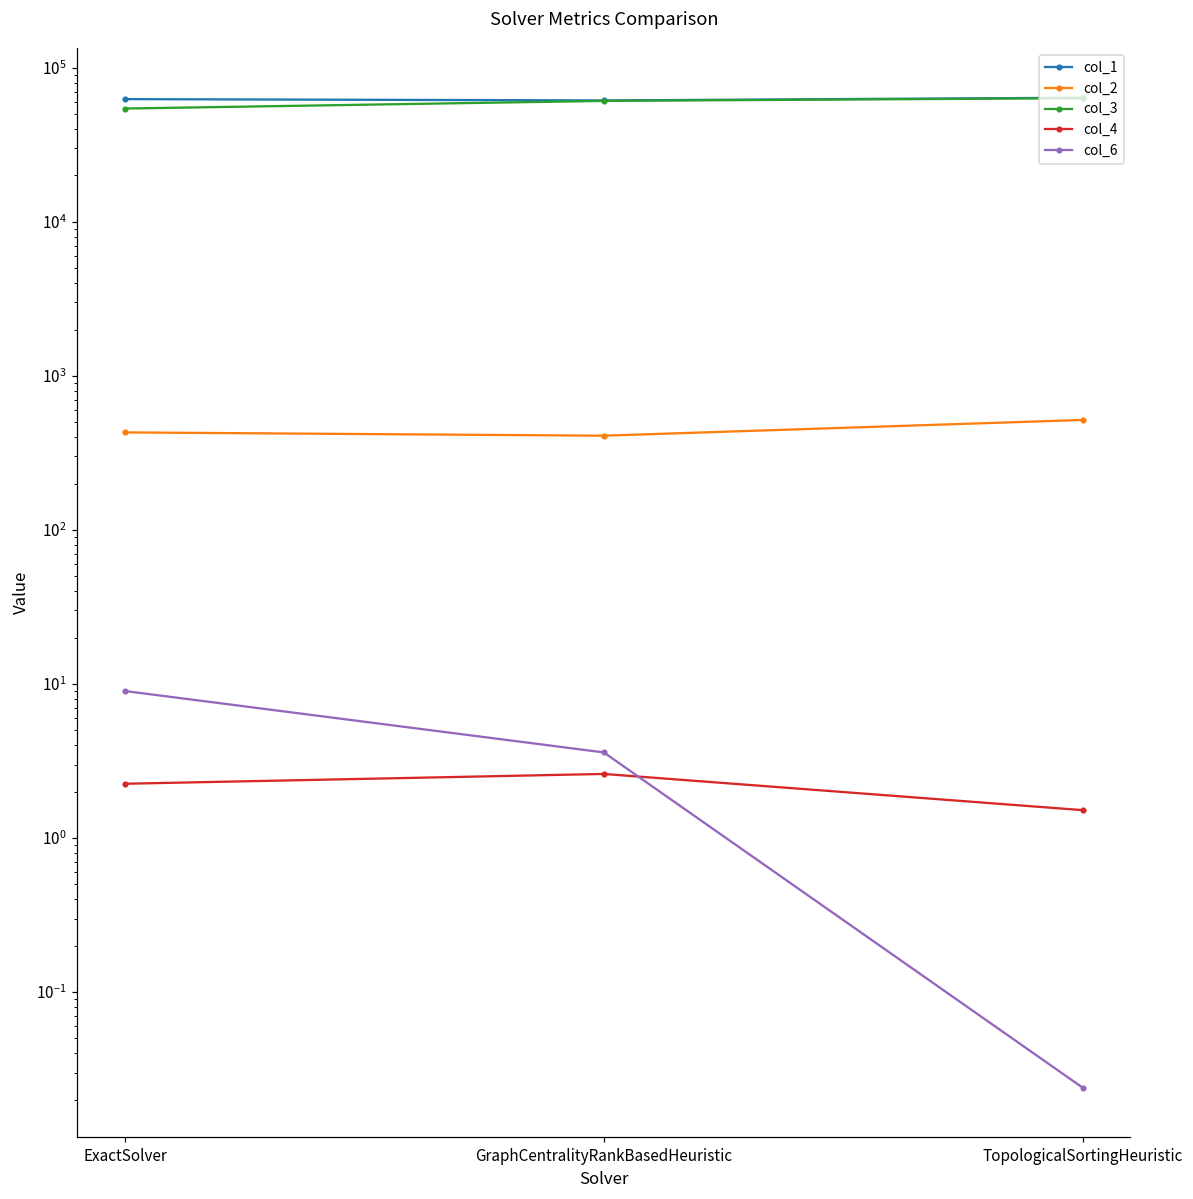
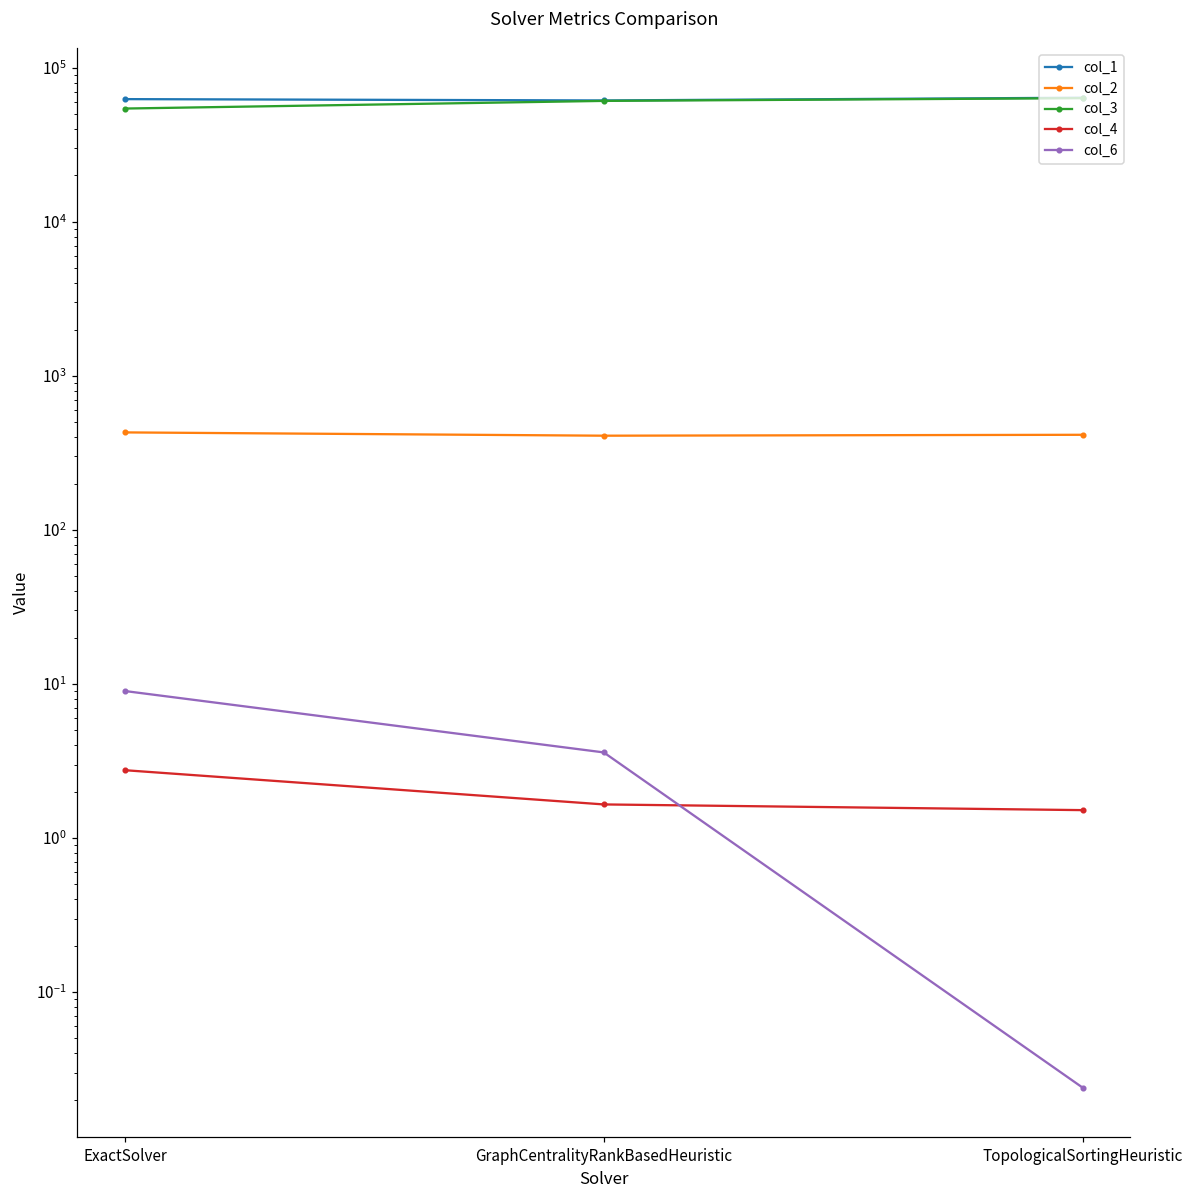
  {
    "col_1": {
      "ExactSolver": 60000
    },
    "col_2": {
      "ExactSolver": 430,
      "GraphCentralityRankBasedHeuristic": 410,
-     "TopologicalSortingHeuristic": 520
+     "TopologicalSortingHeuristic": 410
    },
    "col_3": {
      "ExactSolver": 54000
    },
    "col_4": {
-     "ExactSolver": 2.3,
-     "GraphCentralityRankBasedHeuristic": 2.6,
+     "ExactSolver": 2.8,
+     "GraphCentralityRankBasedHeuristic": 1.7,
      "TopologicalSortingHeuristic": 1.5
    },
    "col_6": {
      "ExactSolver": 9,
      "GraphCentralityRankBasedHeuristic": 3.6,
      "TopologicalSortingHeuristic": 0.024
    }
  }
